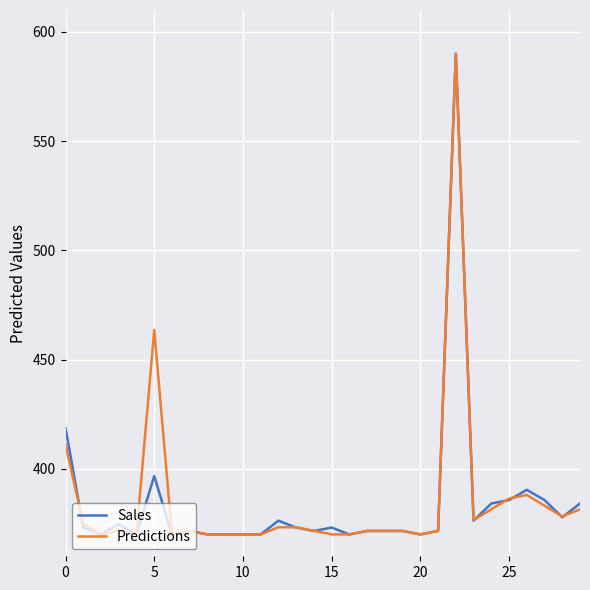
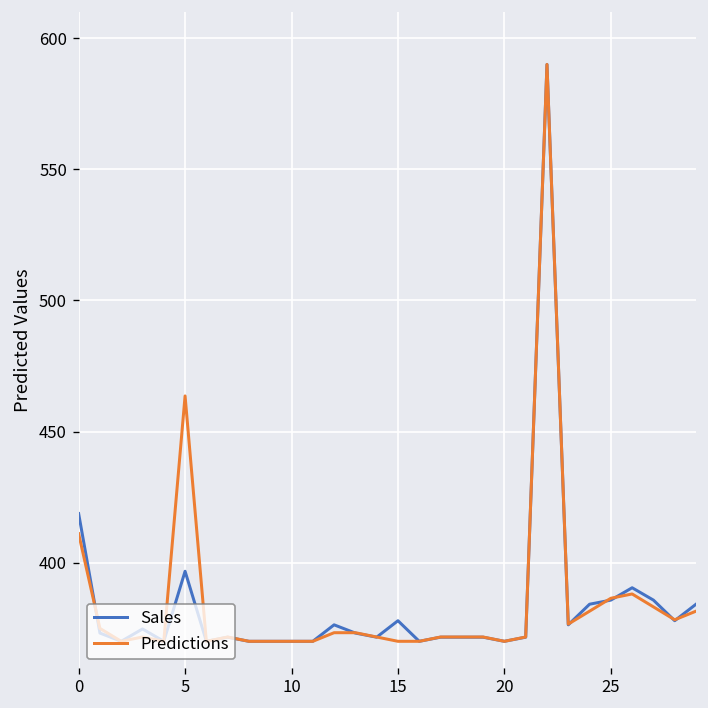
  {
    "Sales": {
      "0": 419,
      "5": 397,
-     "15": 373
+     "15": 378
    },
    "Predictions": {
      "0": 411,
      "5": 464,
      "15": 370
    }
  }
